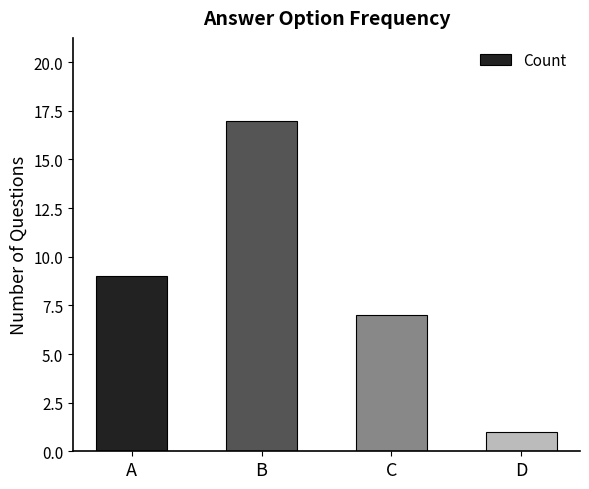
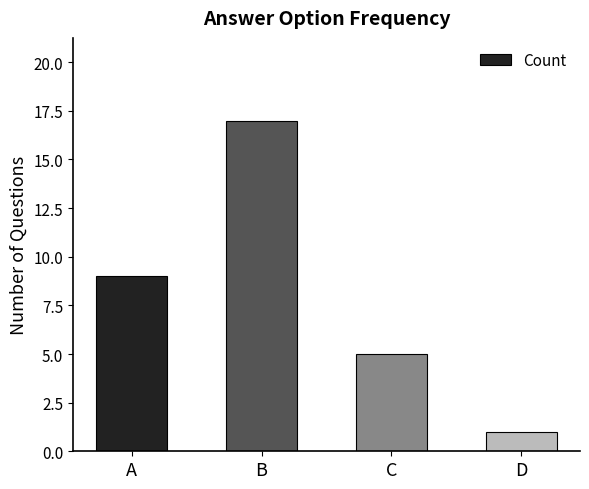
  {
    "A": 9,
    "B": 17,
-   "C": 7,
+   "C": 5,
    "D": 1
  }
